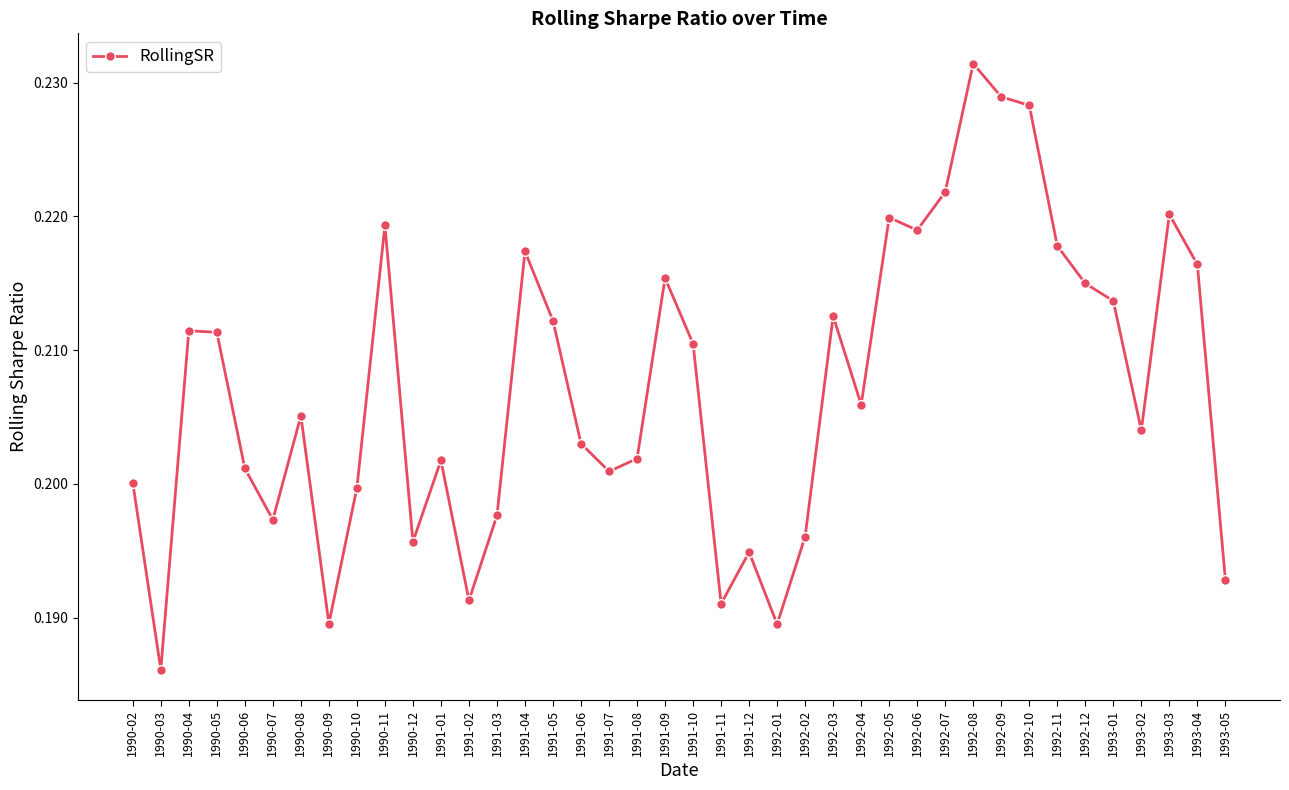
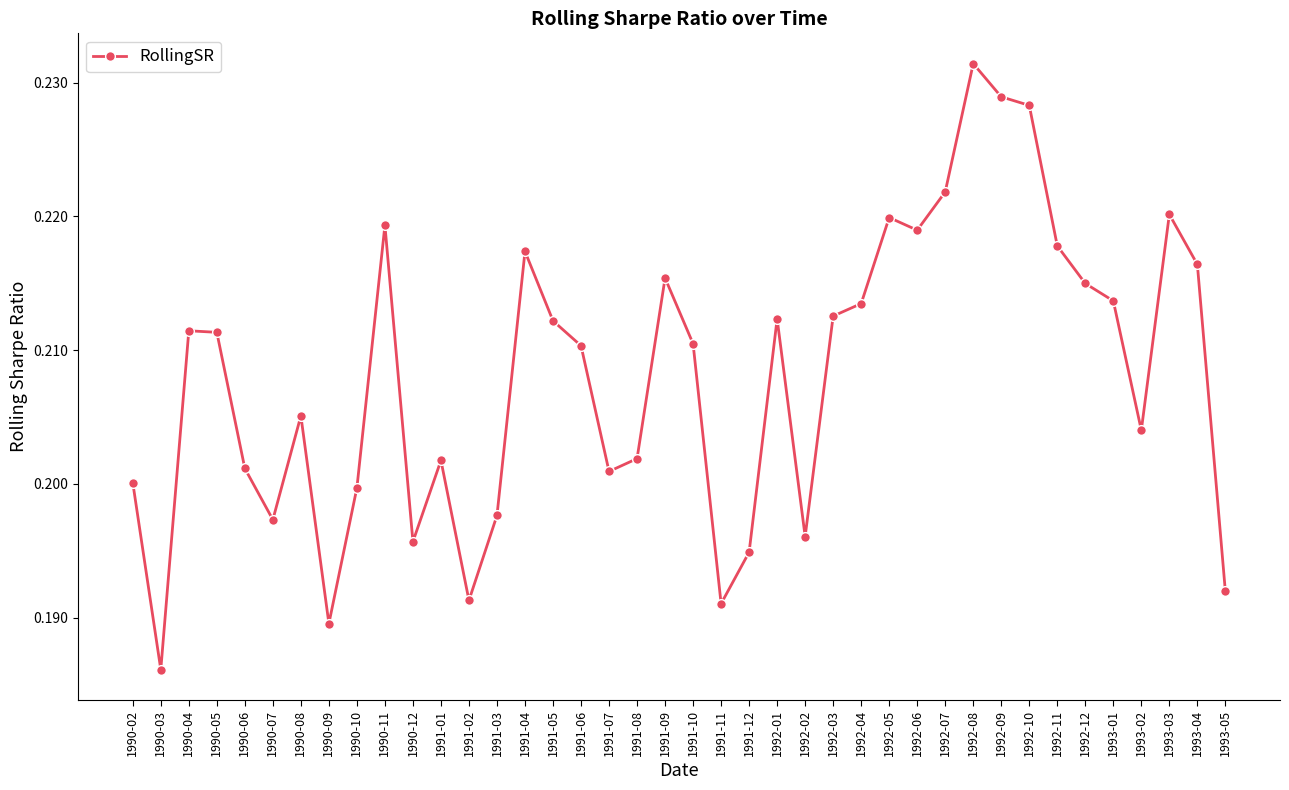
  {
    "1990-02": 0.2001,
    "1990-03": 0.1861,
    "1990-04": 0.2114,
    "1990-05": 0.2113,
    "1990-06": 0.2012,
    "1990-07": 0.1973,
    "1990-08": 0.2051,
    "1990-09": 0.1896,
    "1990-10": 0.1997,
    "1990-11": 0.2193,
    "1990-12": 0.1957,
    "1991-01": 0.2018,
    "1991-02": 0.1913,
    "1991-03": 0.1976,
    "1991-04": 0.2174,
    "1991-05": 0.2122,
-   "1991-06": 0.2030,
+   "1991-06": 0.2103,
    "1991-07": 0.2009,
    "1991-08": 0.2019,
    "1991-09": 0.2154,
    "1991-10": 0.2105,
    "1991-11": 0.1910,
    "1991-12": 0.1949,
-   "1992-01": 0.1895,
+   "1992-01": 0.2123,
    "1992-02": 0.1961,
    "1992-03": 0.2125,
-   "1992-04": 0.2059,
+   "1992-04": 0.2135,
    "1992-05": 0.2199,
    "1992-06": 0.2190,
    "1992-07": 0.2218,
    "1992-08": 0.2314,
    "1992-09": 0.2289,
    "1992-10": 0.2283,
    "1992-11": 0.2178,
    "1992-12": 0.2150,
    "1993-01": 0.2137,
    "1993-02": 0.2040,
    "1993-03": 0.2201,
    "1993-04": 0.2164,
-   "1993-05": 0.1928
+   "1993-05": 0.1920
  }
